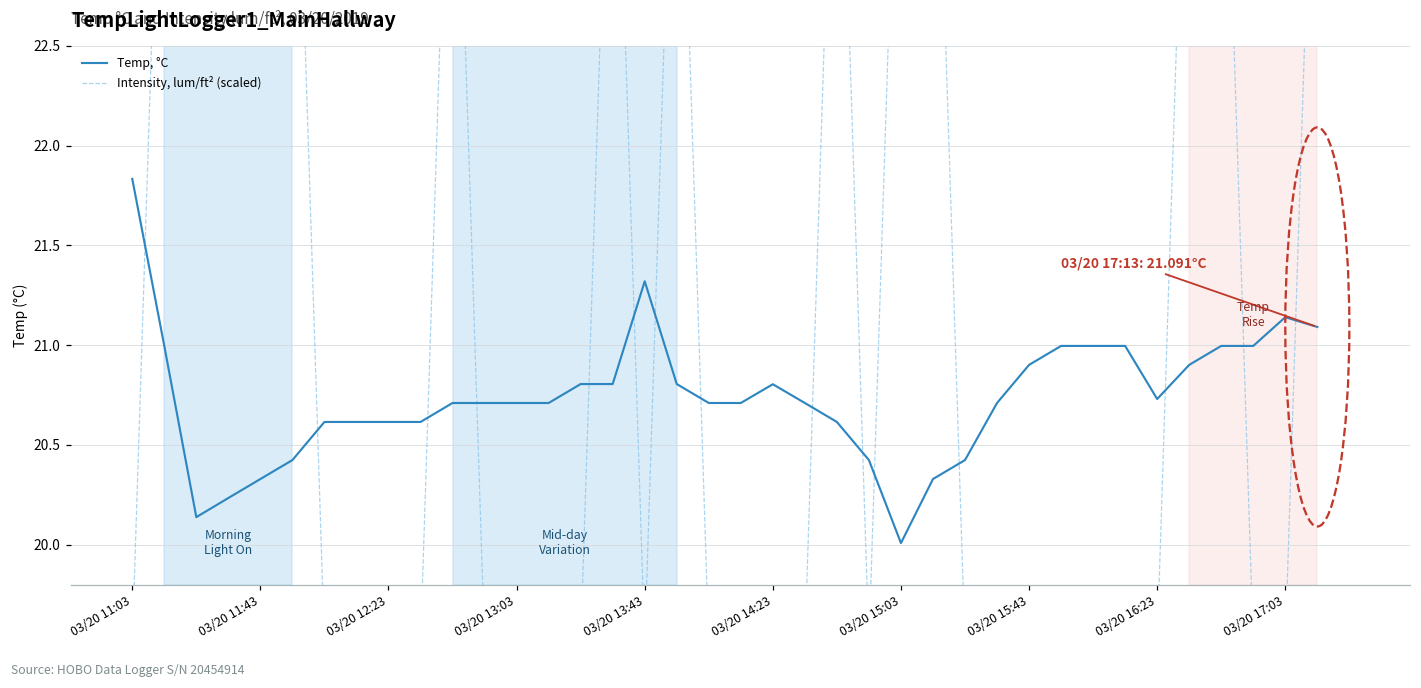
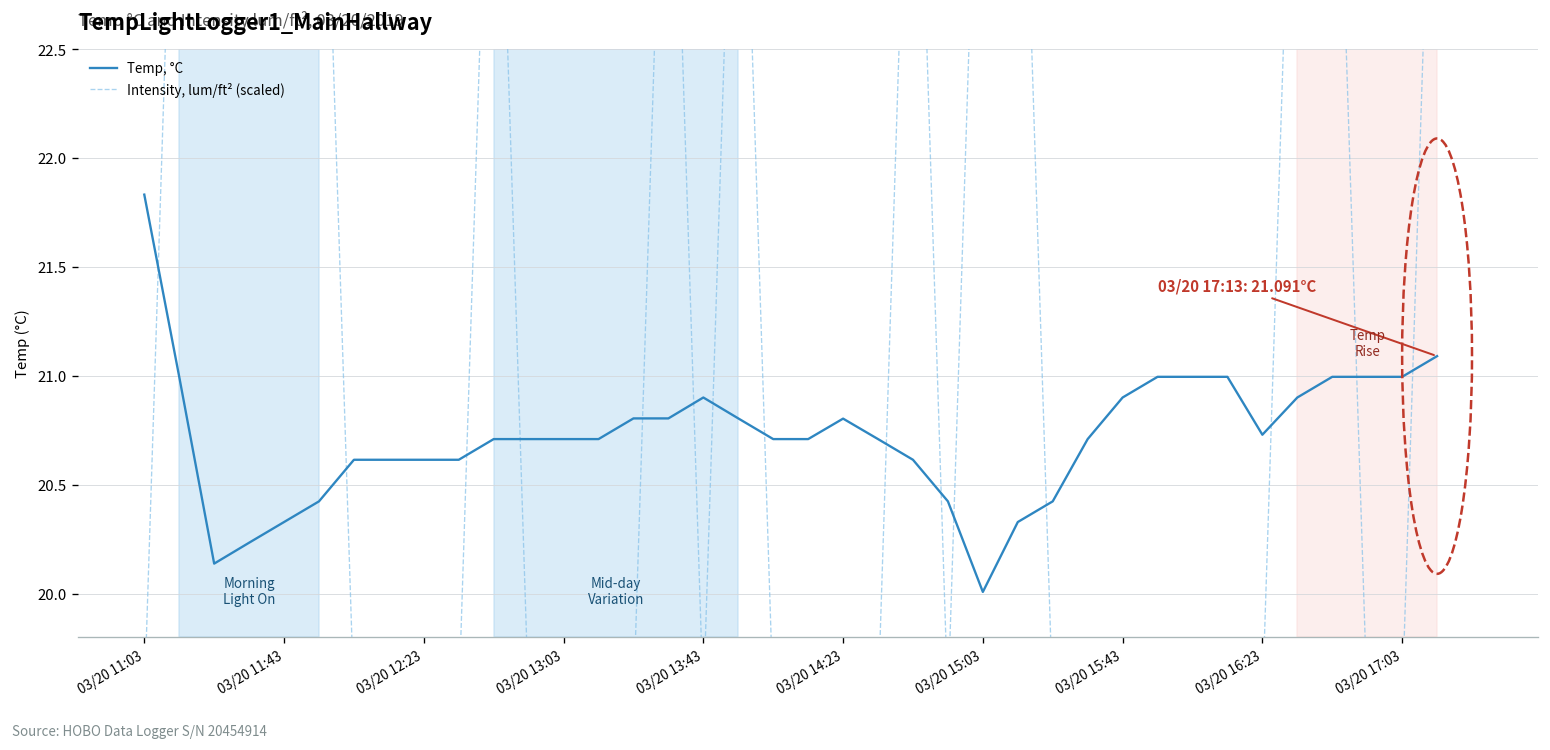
  {
    "Temp, °C": {
      "03/20 11:03": 21.83,
      "03/20 11:43": 20.33,
      "03/20 12:23": 20.62,
      "03/20 13:03": 20.71,
-     "03/20 13:43": 21.32,
+     "03/20 13:43": 20.90,
      "03/20 14:23": 20.80,
      "03/20 15:03": 20.01,
      "03/20 15:43": 20.90,
      "03/20 16:23": 20.73,
-     "03/20 17:03": 21.14
+     "03/20 17:03": 21.00
    }
  }
